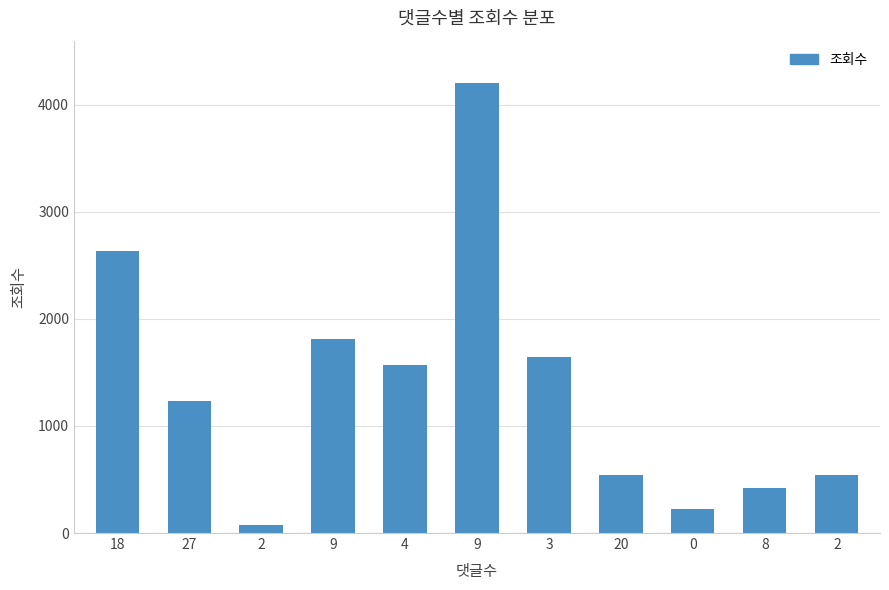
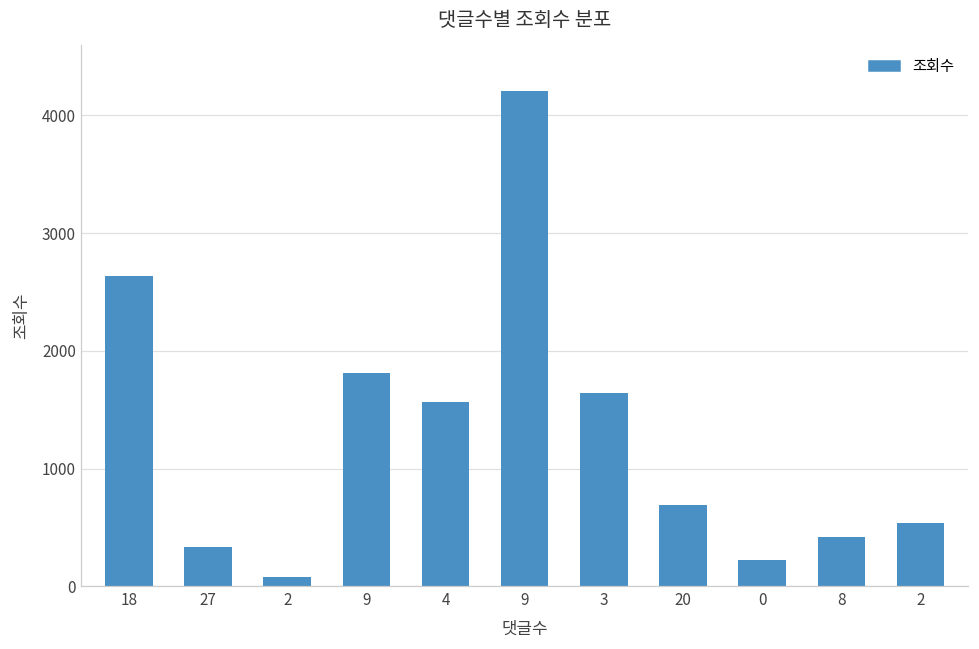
  {
    "18": 2640,
-   "27": 1230,
+   "27": 330,
    "4": 1570,
    "3": 1640,
-   "20": 540,
+   "20": 690,
    "0": 220,
    "8": 420
  }
